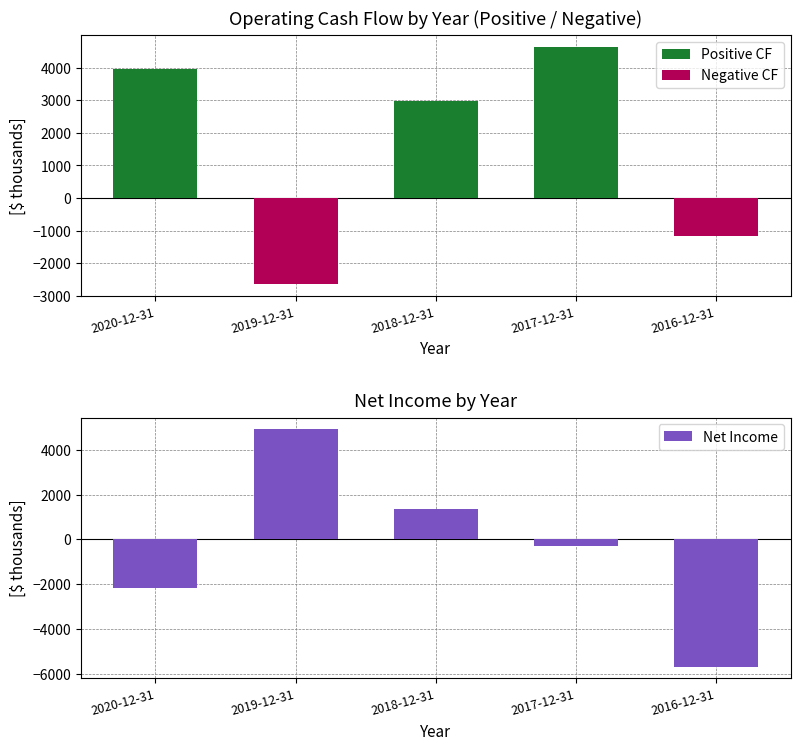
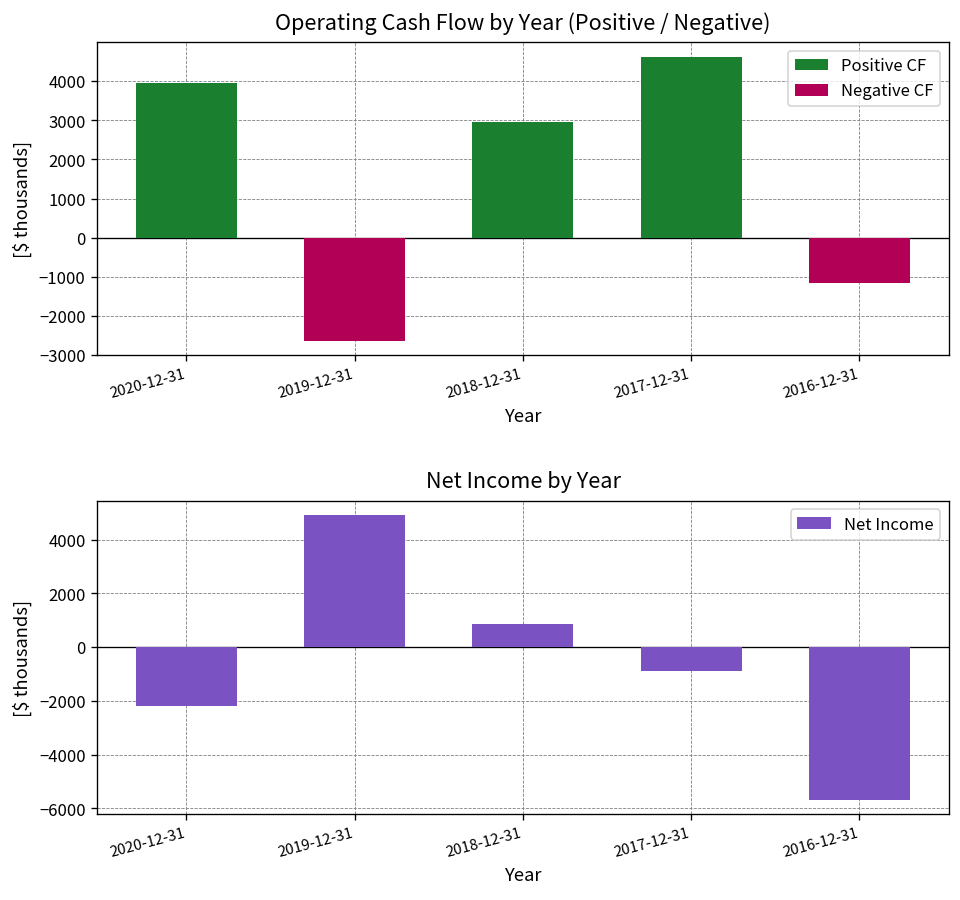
  {
    "Operating Cash Flow by Year (Positive / Negative)": {
      "Positive CF": {
        "2020-12-31": 4000,
        "2019-12-31": 0,
        "2018-12-31": 3000,
        "2017-12-31": 4600,
        "2016-12-31": 0
      },
      "Negative CF": {
        "2020-12-31": 0,
        "2019-12-31": -2600,
        "2018-12-31": 0,
        "2017-12-31": 0,
        "2016-12-31": -1200
      }
    },
    "Net Income by Year": {
      "2020-12-31": -2200,
      "2019-12-31": 4900,
-     "2018-12-31": 1400,
-     "2017-12-31": -300,
+     "2018-12-31": 900,
+     "2017-12-31": -900,
      "2016-12-31": -5700
    }
  }
